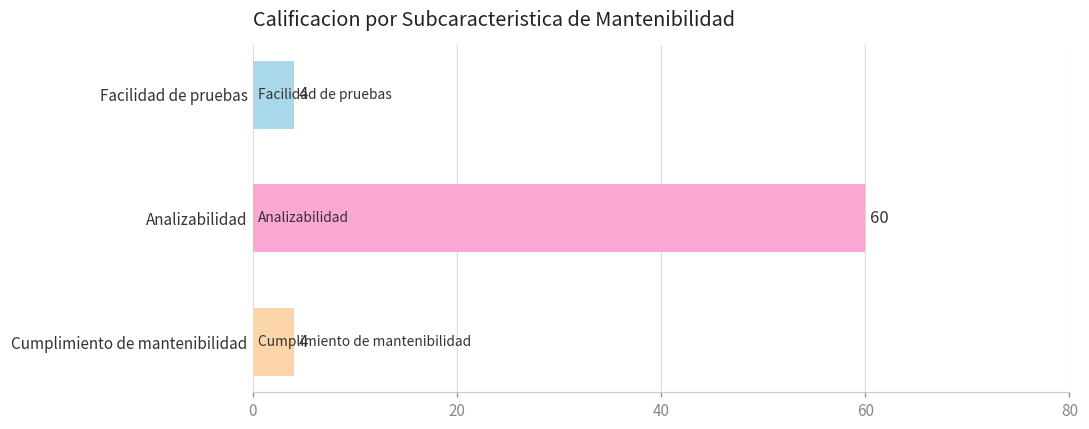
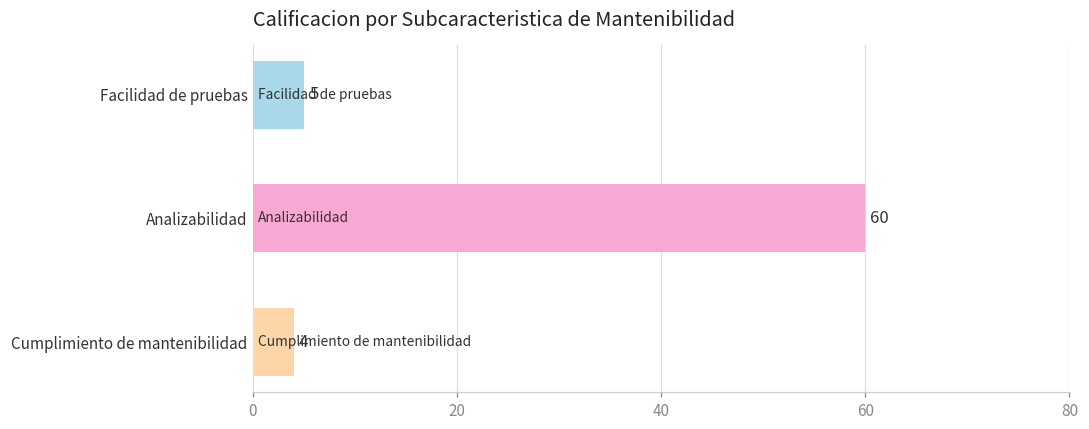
  {
-   "Facilidad de pruebas": 4,
+   "Facilidad de pruebas": 5,
    "Analizabilidad": 60
  }
